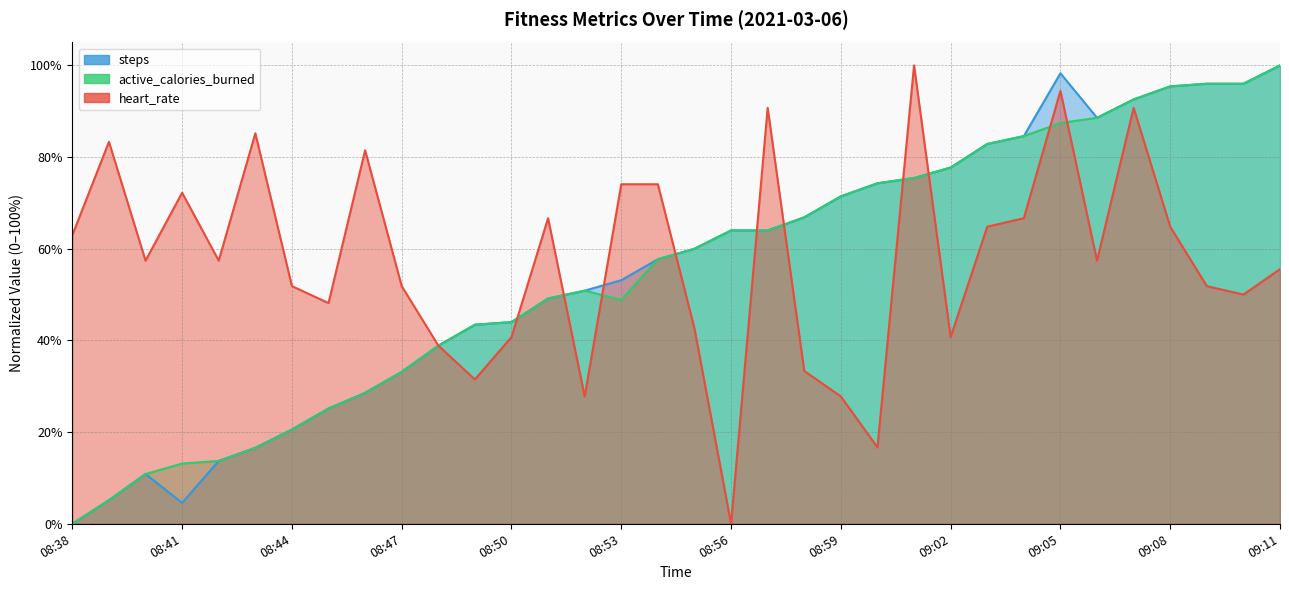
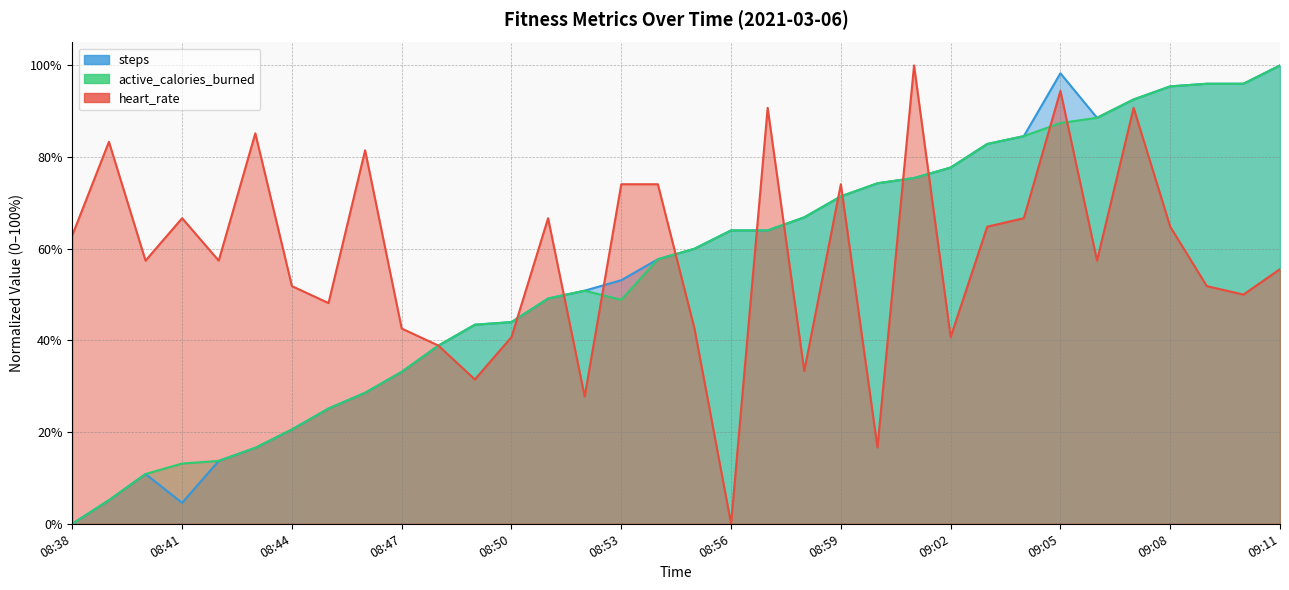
  {
    "steps": {
      "08:41": "5%",
      "08:53": "53%",
      "09:05": "98%"
    },
    "active_calories_burned": {
      "08:41": "13%",
      "08:53": "49%",
      "09:05": "87%"
    },
    "heart_rate": {
      "08:38": "63%",
-     "08:41": "72%",
+     "08:41": "67%",
      "08:44": "52%",
-     "08:47": "52%",
+     "08:47": "43%",
      "08:50": "41%",
      "08:53": "74%",
      "08:56": "0%",
-     "08:59": "28%",
+     "08:59": "74%",
      "09:02": "41%",
      "09:05": "94%",
      "09:08": "65%",
      "09:11": "56%"
    }
  }
